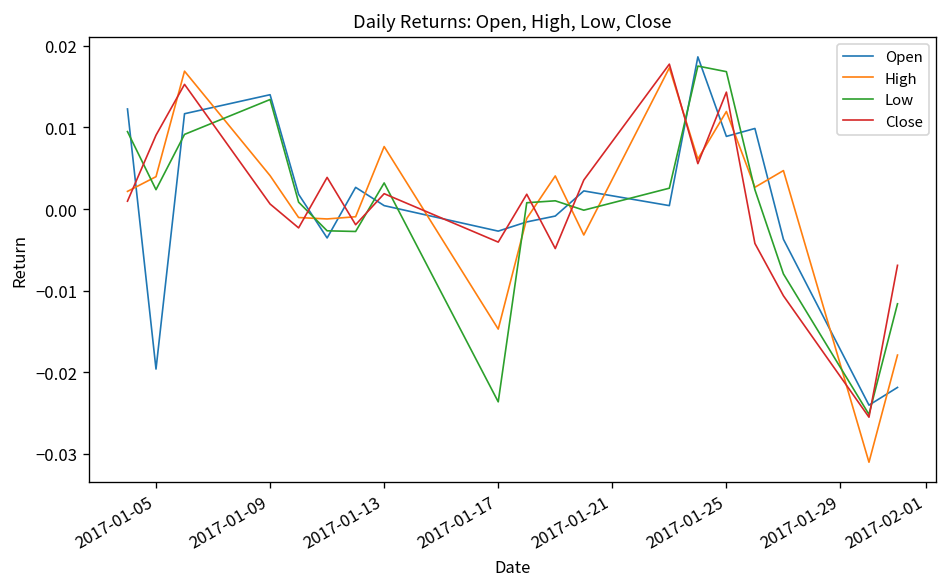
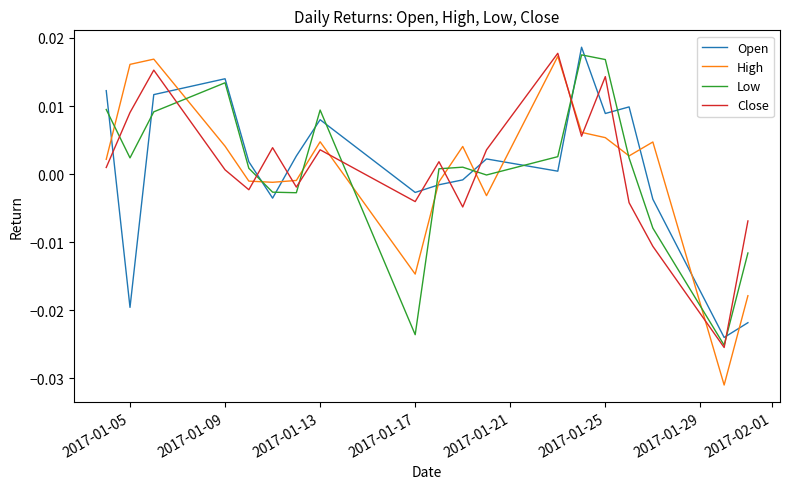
  {
    "Open": {
      "2017-01-05": -0.020,
      "2017-01-09": 0.014,
-     "2017-01-13": 0.000,
+     "2017-01-13": 0.008,
      "2017-01-17": -0.003,
      "2017-01-25": 0.009
    },
    "High": {
-     "2017-01-05": 0.004,
+     "2017-01-05": 0.016,
      "2017-01-09": 0.004,
-     "2017-01-13": 0.008,
+     "2017-01-13": 0.005,
      "2017-01-17": -0.015,
-     "2017-01-25": 0.012
+     "2017-01-25": 0.005
    },
    "Low": {
      "2017-01-05": 0.002,
      "2017-01-09": 0.013,
-     "2017-01-13": 0.003,
+     "2017-01-13": 0.009,
      "2017-01-17": -0.024,
      "2017-01-25": 0.017
    },
    "Close": {
      "2017-01-05": 0.009,
      "2017-01-09": 0.001,
-     "2017-01-13": 0.002,
+     "2017-01-13": 0.004,
      "2017-01-17": -0.004,
      "2017-01-25": 0.014
    }
  }
